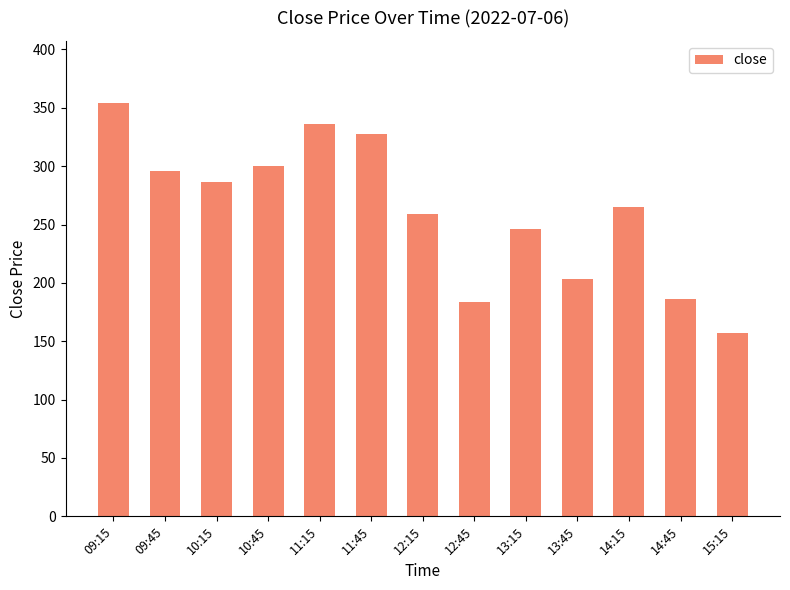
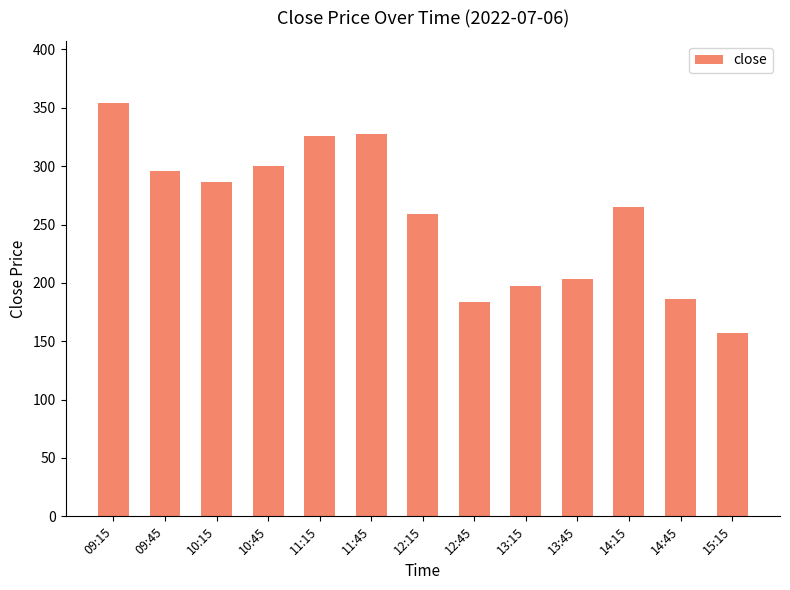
  {
    "09:15": 354,
    "09:45": 296,
    "10:15": 287,
    "10:45": 300,
-   "11:15": 336,
+   "11:15": 326,
    "11:45": 328,
    "12:15": 259,
    "12:45": 184,
-   "13:15": 246,
+   "13:15": 198,
    "13:45": 203,
    "14:15": 265,
    "14:45": 186,
    "15:15": 157
  }
